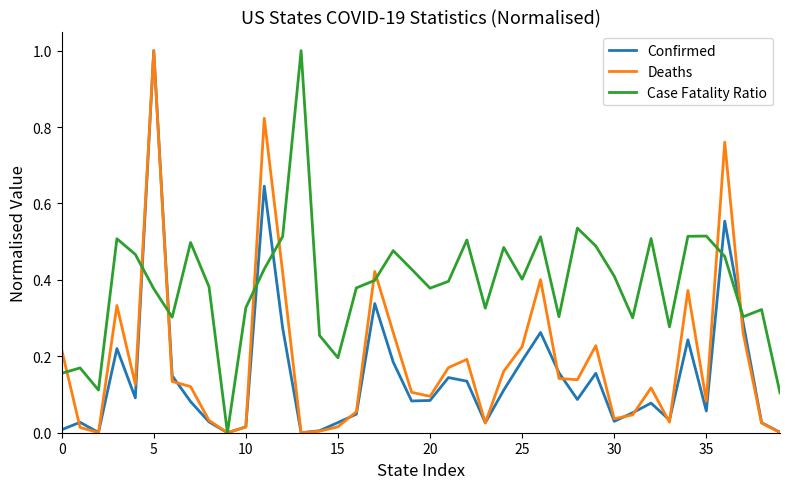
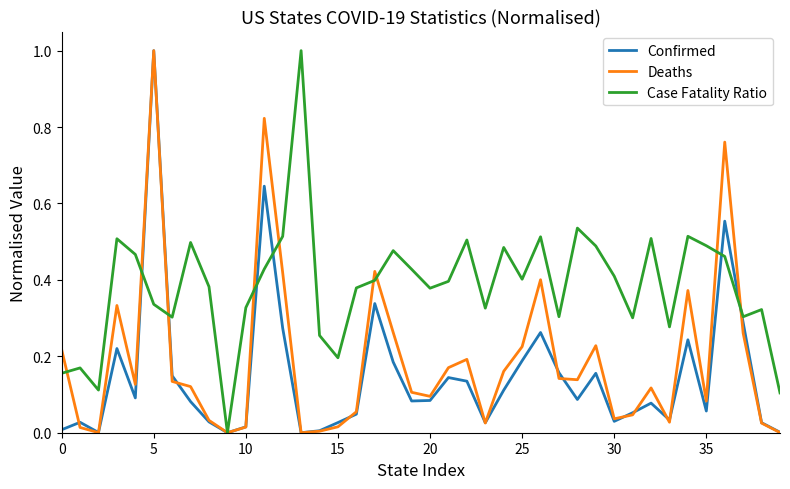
  {
    "Confirmed": {
      "0": 0.01,
      "15": 0.03,
      "20": 0.08,
      "25": 0.19,
      "35": 0.06
    },
    "Deaths": {
      "0": 0.22,
      "15": 0.02,
      "20": 0.10,
      "25": 0.23,
      "35": 0.08
    },
    "Case Fatality Ratio": {
      "0": 0.16,
-     "5": 0.38,
+     "5": 0.34,
      "10": 0.33,
      "15": 0.20,
      "20": 0.38,
      "25": 0.40,
      "30": 0.41,
-     "35": 0.51
+     "35": 0.49
    }
  }
